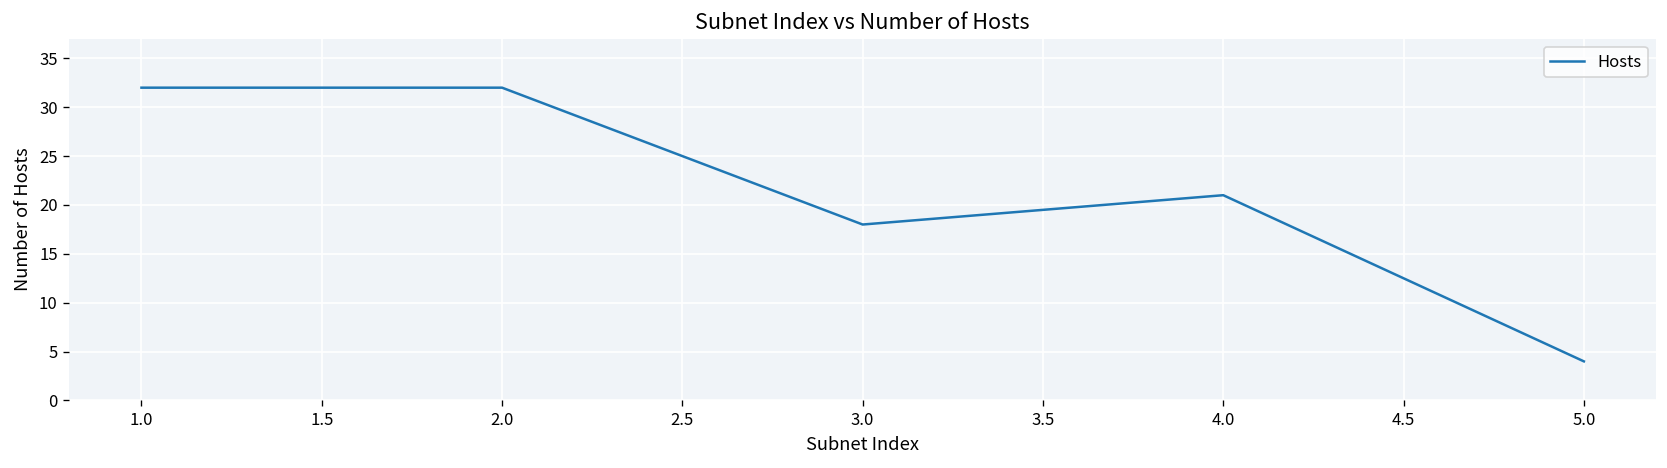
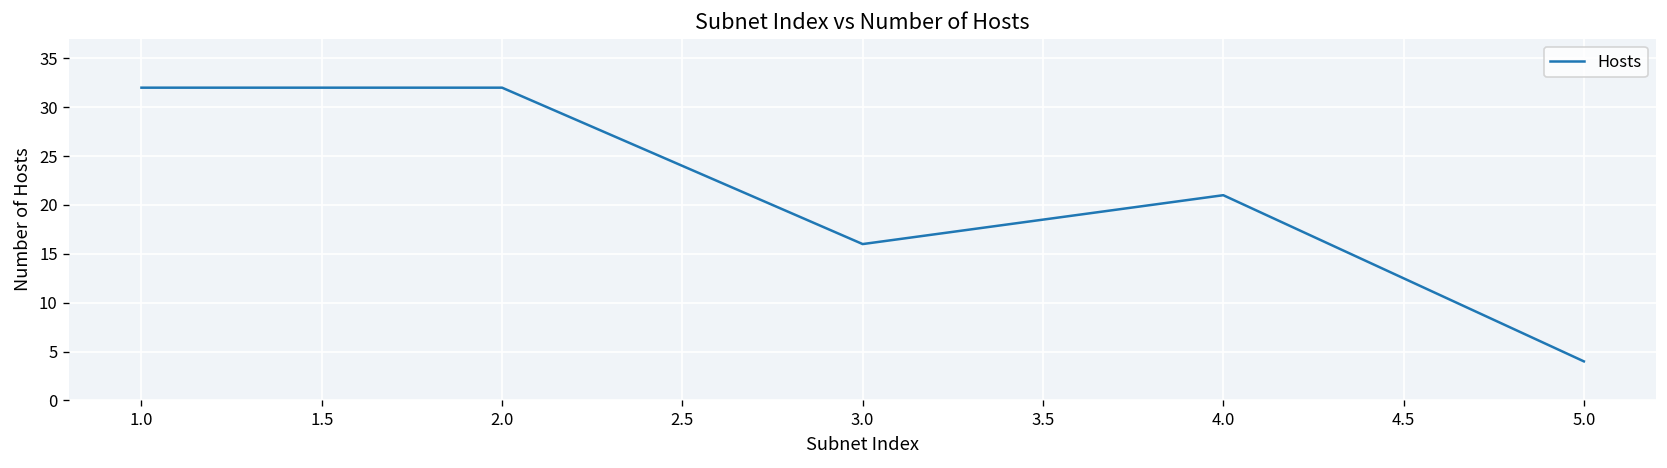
  {
    "1.0": 32,
    "2.0": 32,
-   "3.0": 18,
+   "3.0": 16,
    "4.0": 21,
    "5.0": 4
  }
